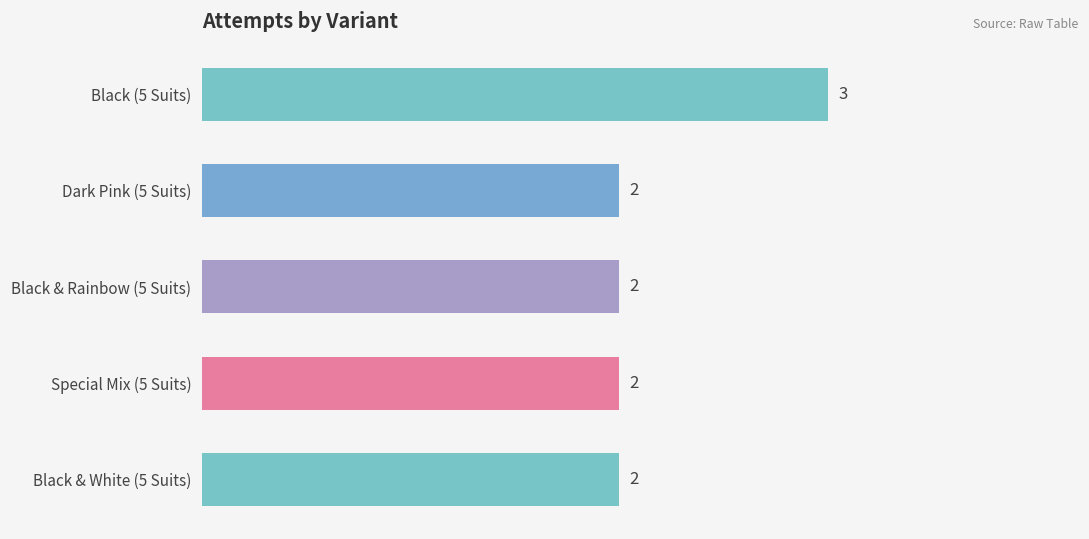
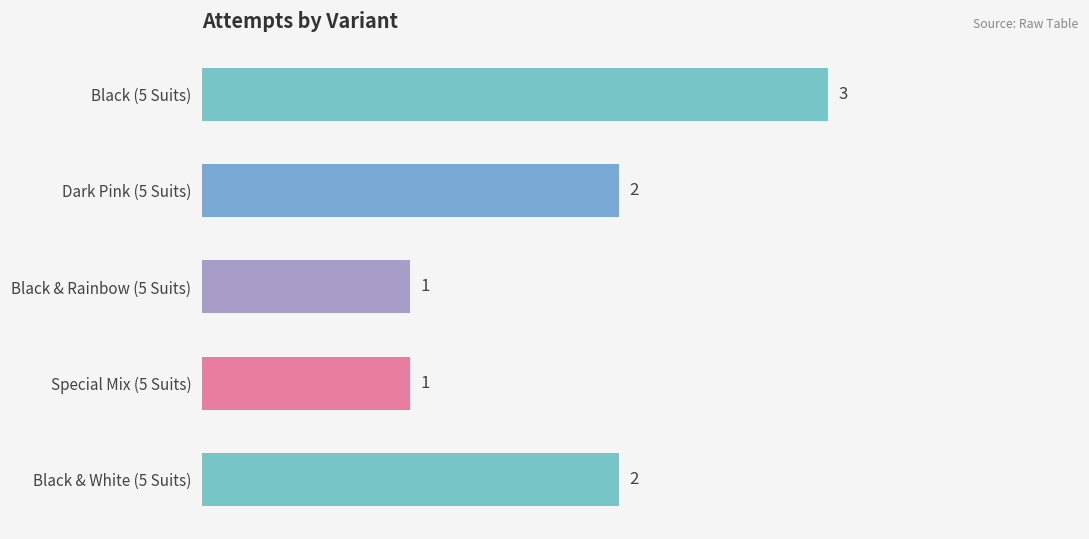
  {
    "Black (5 Suits)": 3,
    "Dark Pink (5 Suits)": 2,
-   "Black & Rainbow (5 Suits)": 2,
-   "Special Mix (5 Suits)": 2,
+   "Black & Rainbow (5 Suits)": 1,
+   "Special Mix (5 Suits)": 1,
    "Black & White (5 Suits)": 2
  }
